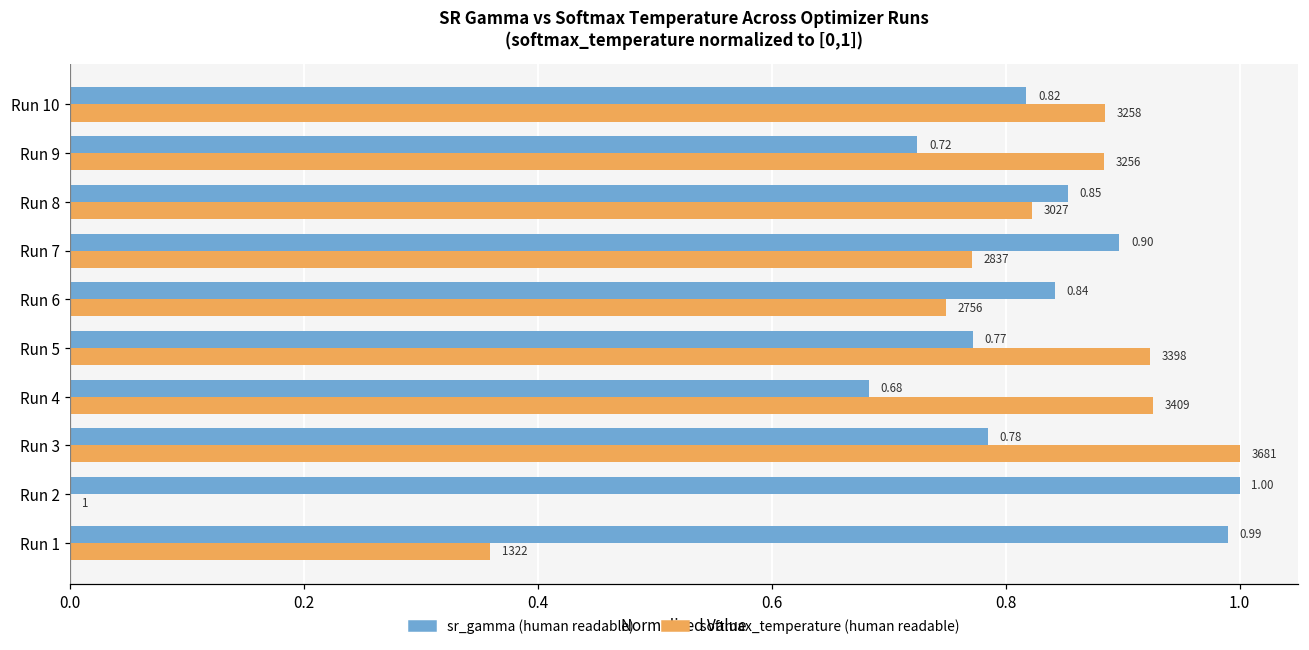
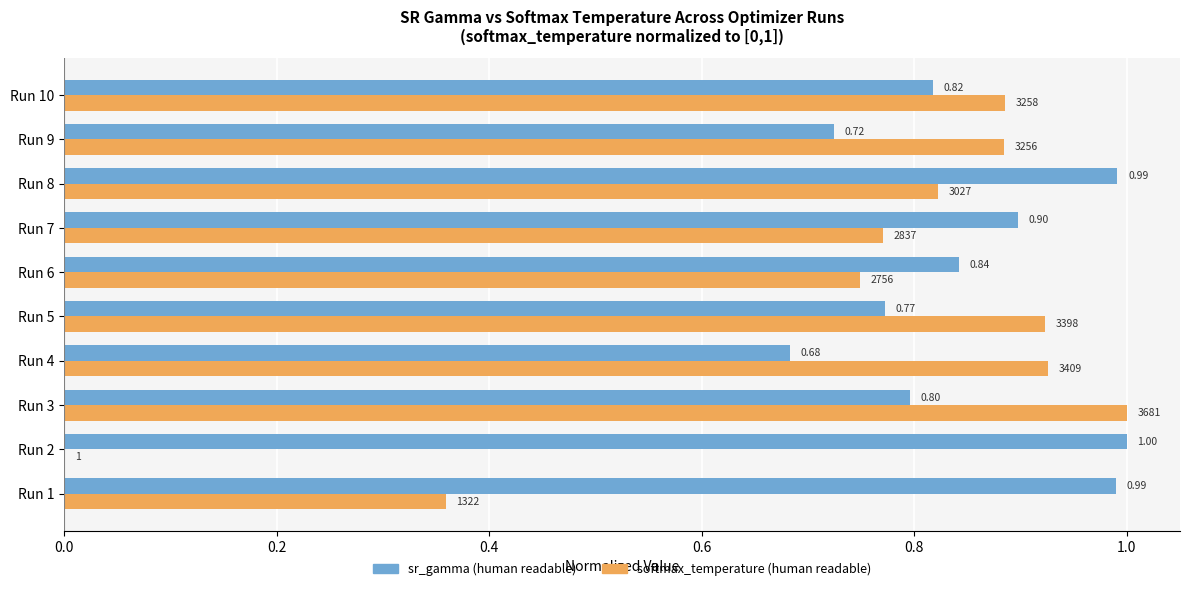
  {
    "sr_gamma (human readable)": {
      "Run 10": 0.82,
      "Run 9": 0.72,
-     "Run 8": 0.85,
+     "Run 8": 0.99,
      "Run 7": 0.90,
      "Run 6": 0.84,
      "Run 5": 0.77,
      "Run 4": 0.68,
-     "Run 3": 0.78,
+     "Run 3": 0.80,
      "Run 2": 1.00,
      "Run 1": 0.99
    }
  }
